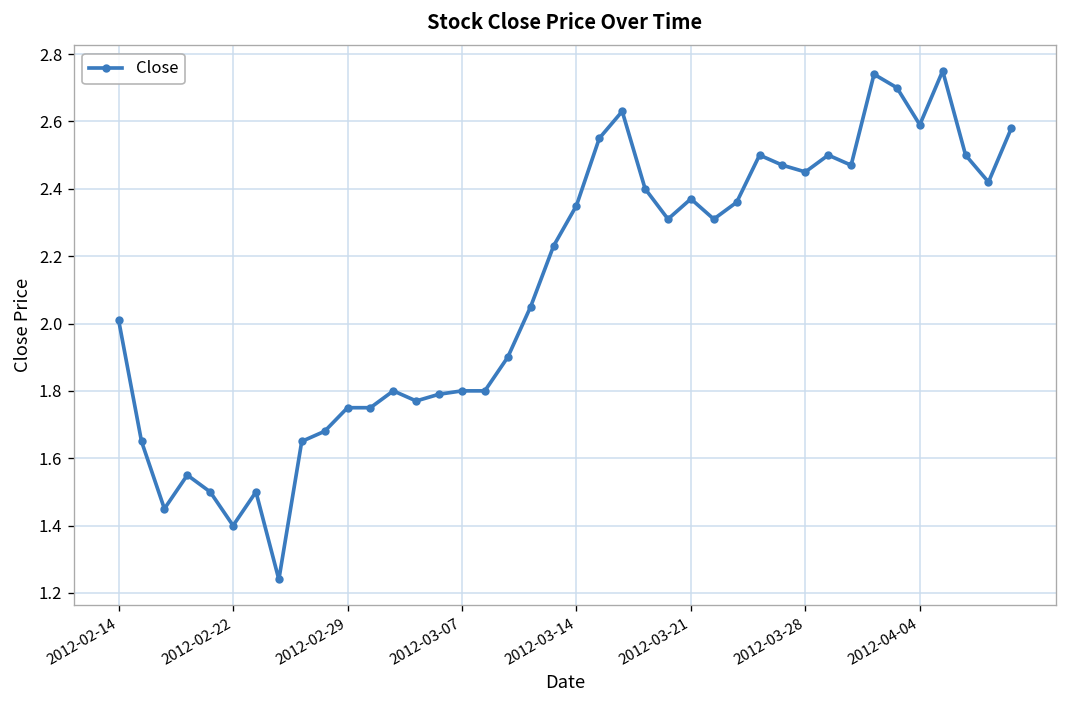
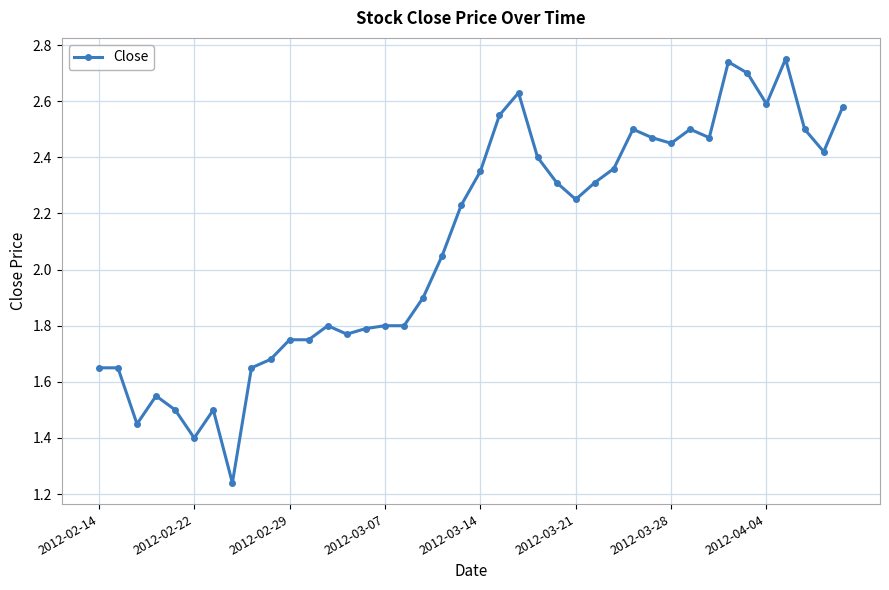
  {
-   "2012-02-14": 2.01,
+   "2012-02-14": 1.65,
    "2012-02-22": 1.40,
    "2012-02-29": 1.75,
    "2012-03-07": 1.80,
    "2012-03-14": 2.35,
-   "2012-03-21": 2.37,
+   "2012-03-21": 2.25,
    "2012-03-28": 2.45,
    "2012-04-04": 2.59
  }
